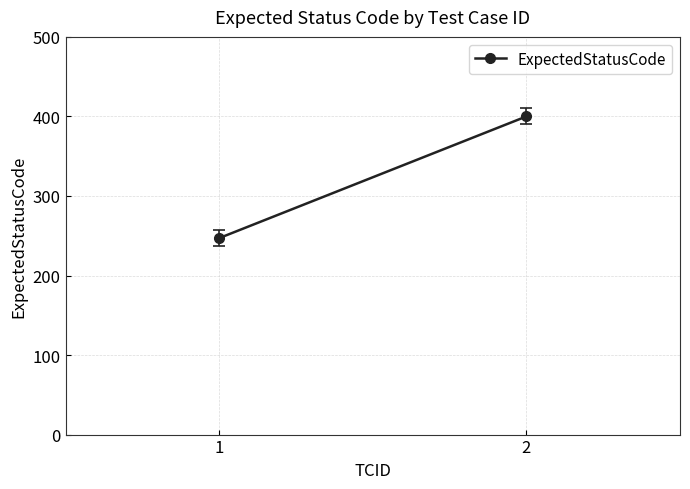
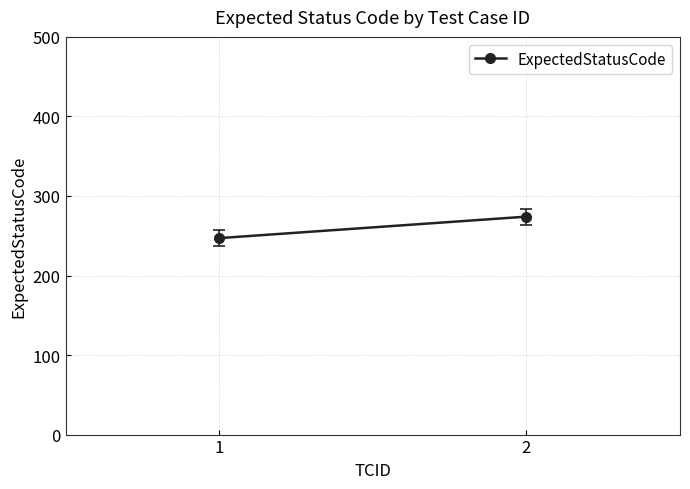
  {
    "ExpectedStatusCode": {
      "1": 250,
-     "2": 400
+     "2": 270
    }
  }
